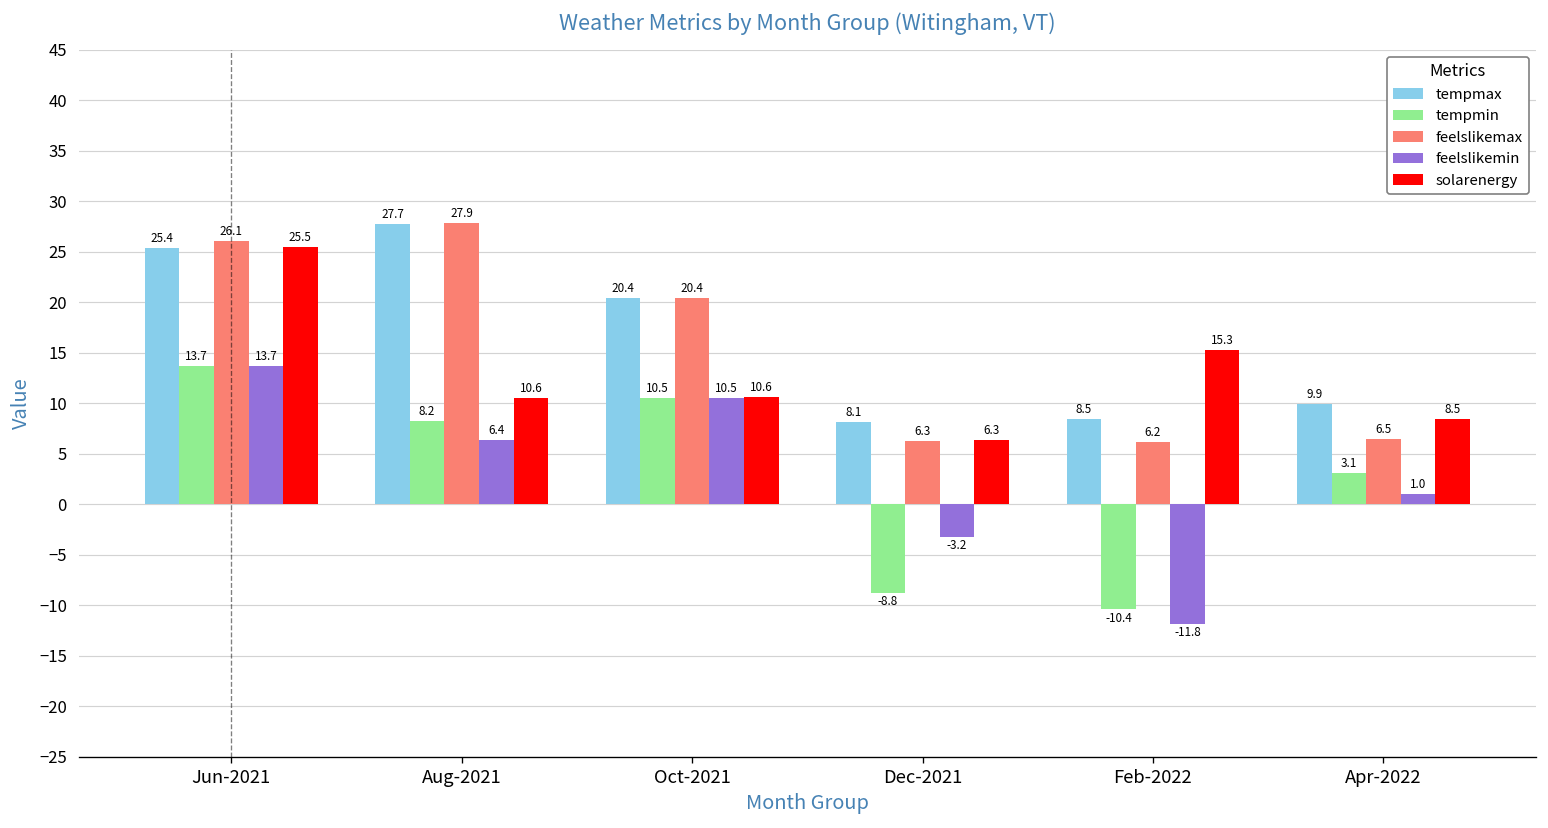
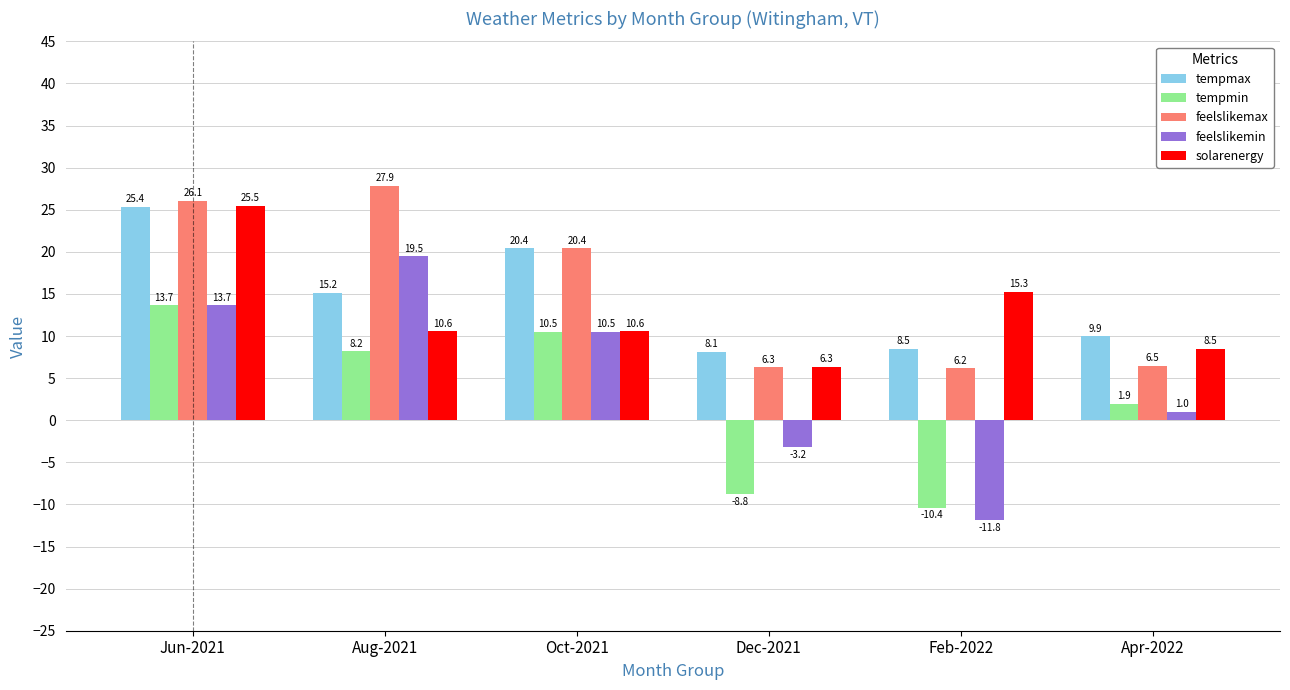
  {
    "tempmax": {
      "Jun-2021": 25.4,
-     "Aug-2021": 27.7,
+     "Aug-2021": 15.2,
      "Oct-2021": 20.4,
      "Dec-2021": 8.1,
      "Feb-2022": 8.5,
      "Apr-2022": 9.9
    },
    "tempmin": {
      "Jun-2021": 13.7,
      "Aug-2021": 8.2,
      "Oct-2021": 10.5,
      "Dec-2021": -8.8,
      "Feb-2022": -10.4,
-     "Apr-2022": 3.1
+     "Apr-2022": 1.9
    },
    "feelslikemax": {
      "Jun-2021": 26.1,
      "Aug-2021": 27.9,
      "Oct-2021": 20.4,
      "Dec-2021": 6.3,
      "Feb-2022": 6.2,
      "Apr-2022": 6.5
    },
    "feelslikemin": {
      "Jun-2021": 13.7,
-     "Aug-2021": 6.4,
+     "Aug-2021": 19.5,
      "Oct-2021": 10.5,
      "Dec-2021": -3.2,
      "Feb-2022": -11.8,
      "Apr-2022": 1.0
    },
    "solarenergy": {
      "Jun-2021": 25.5,
      "Aug-2021": 10.6,
      "Oct-2021": 10.6,
      "Dec-2021": 6.3,
      "Feb-2022": 15.3,
      "Apr-2022": 8.5
    }
  }
